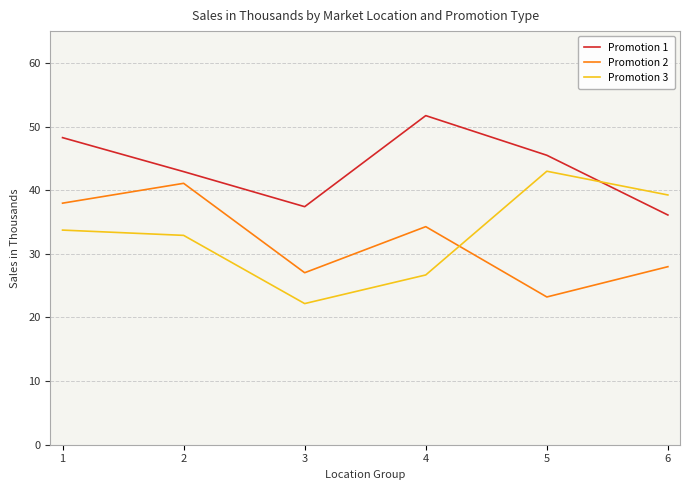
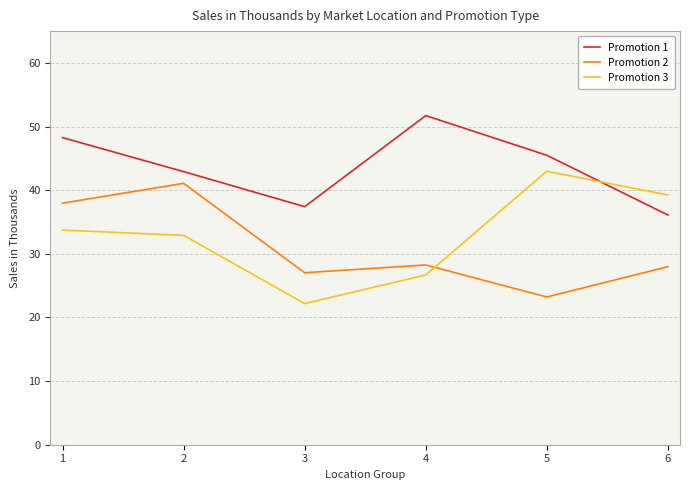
  {
    "Promotion 1": {
      "1": 48,
      "2": 43,
      "3": 37,
      "4": 52,
      "5": 45,
      "6": 36
    },
    "Promotion 2": {
      "1": 38,
      "2": 41,
      "3": 27,
-     "4": 34,
+     "4": 28,
      "5": 23,
      "6": 28
    },
    "Promotion 3": {
      "1": 34,
      "2": 33,
      "3": 22,
      "4": 27,
      "5": 43,
      "6": 39
    }
  }
